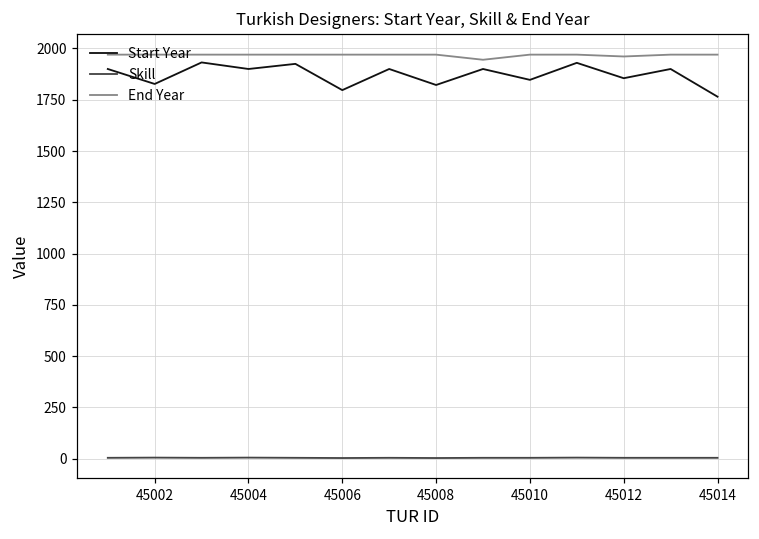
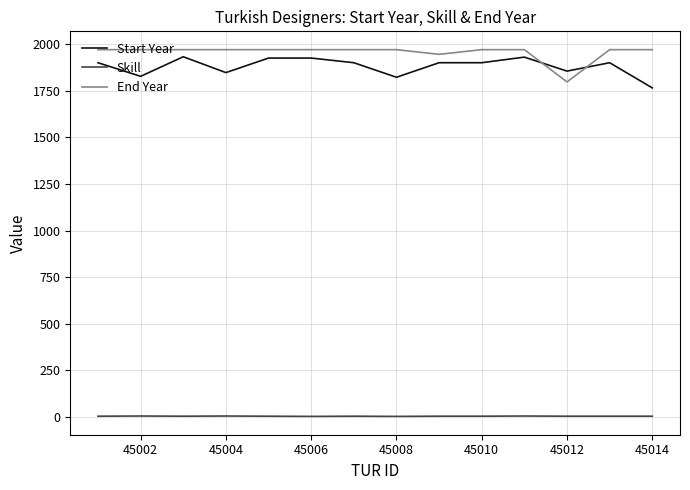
  {
    "Start Year": {
      "45002": 1830,
-     "45004": 1900,
-     "45006": 1800,
+     "45004": 1850,
+     "45006": 1930,
      "45008": 1820,
-     "45010": 1850,
+     "45010": 1900,
      "45012": 1860,
      "45014": 1770
    },
    "Skill": {
      "45002": 10,
      "45004": 10,
      "45006": 0,
      "45008": 0,
      "45010": 0,
      "45012": 0,
      "45014": 0
    },
    "End Year": {
      "45002": 1970,
      "45004": 1970,
      "45006": 1970,
      "45008": 1970,
      "45010": 1970,
-     "45012": 1960,
+     "45012": 1800,
      "45014": 1970
    }
  }
